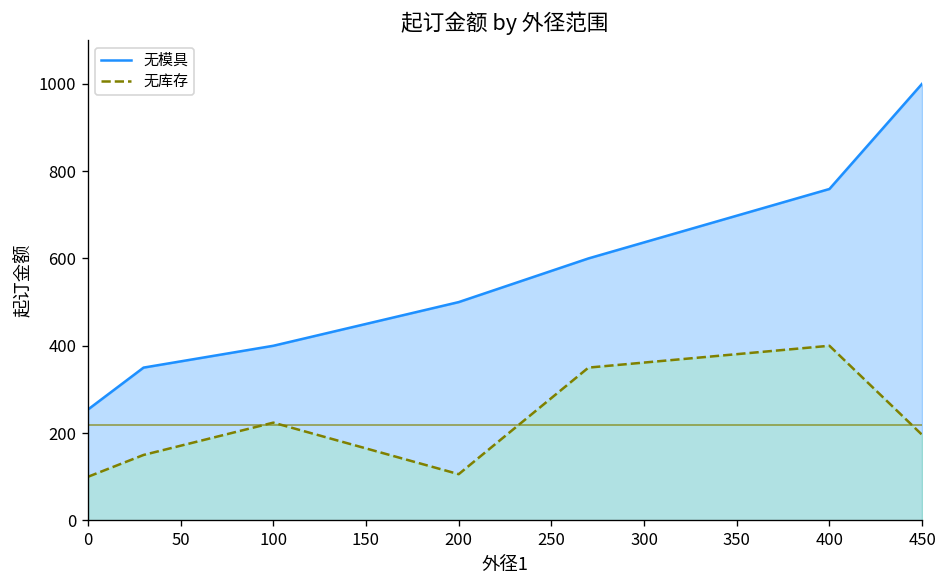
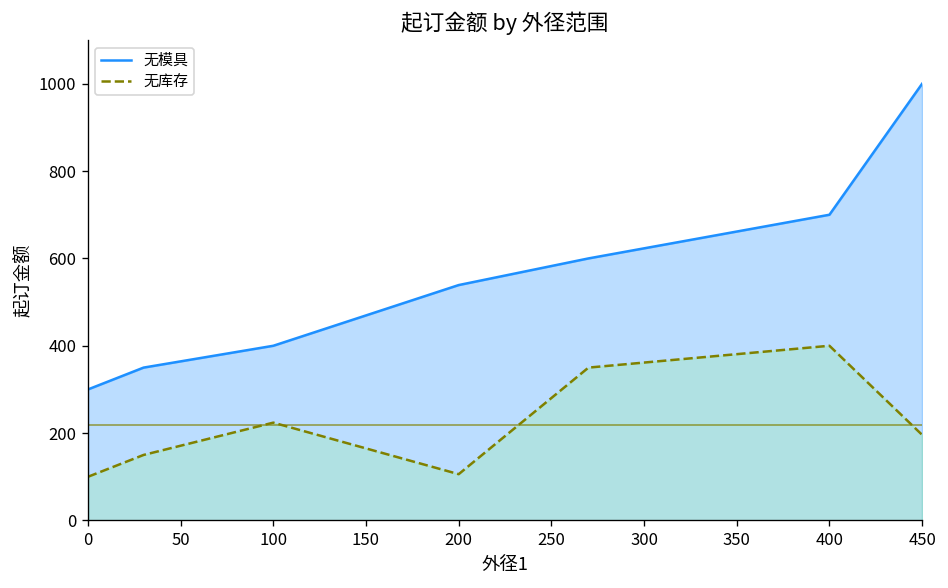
  {
    "无模具": {
-     "0": 250,
+     "0": 300,
      "100": 400,
-     "200": 500,
-     "400": 760,
+     "200": 540,
+     "400": 700,
      "450": 1000
    },
    "无库存": {
      "0": 100,
      "100": 220,
      "200": 110,
      "400": 400,
      "450": 200
    }
  }
